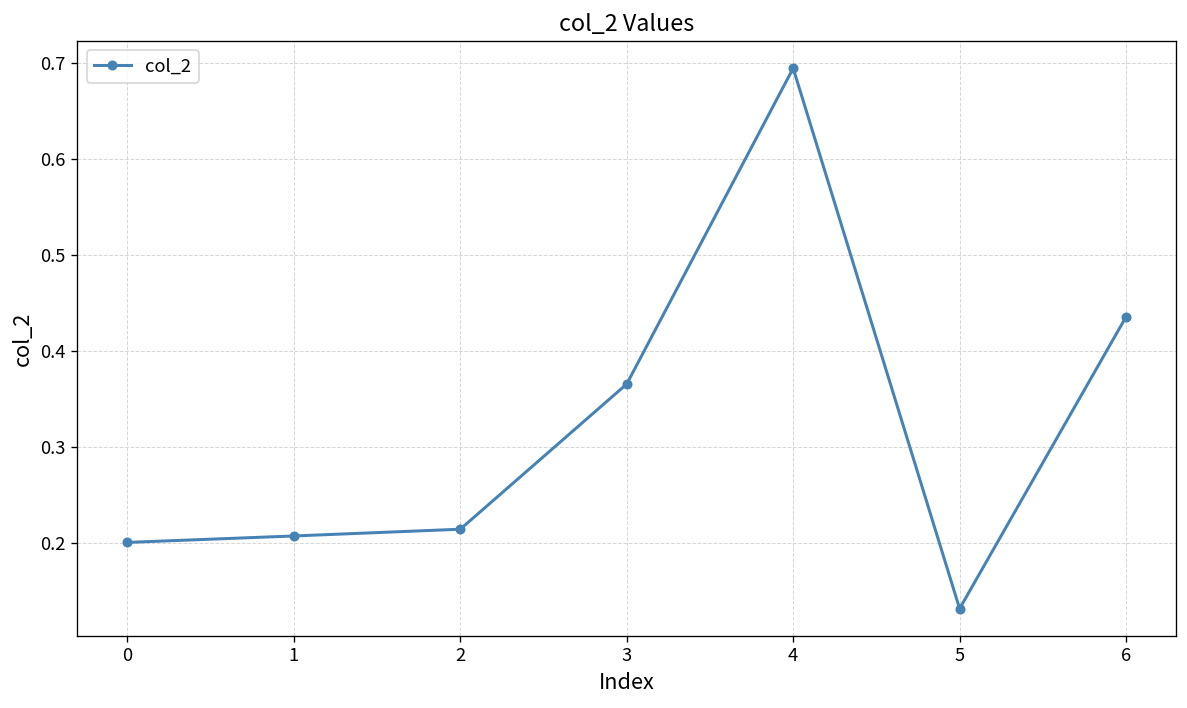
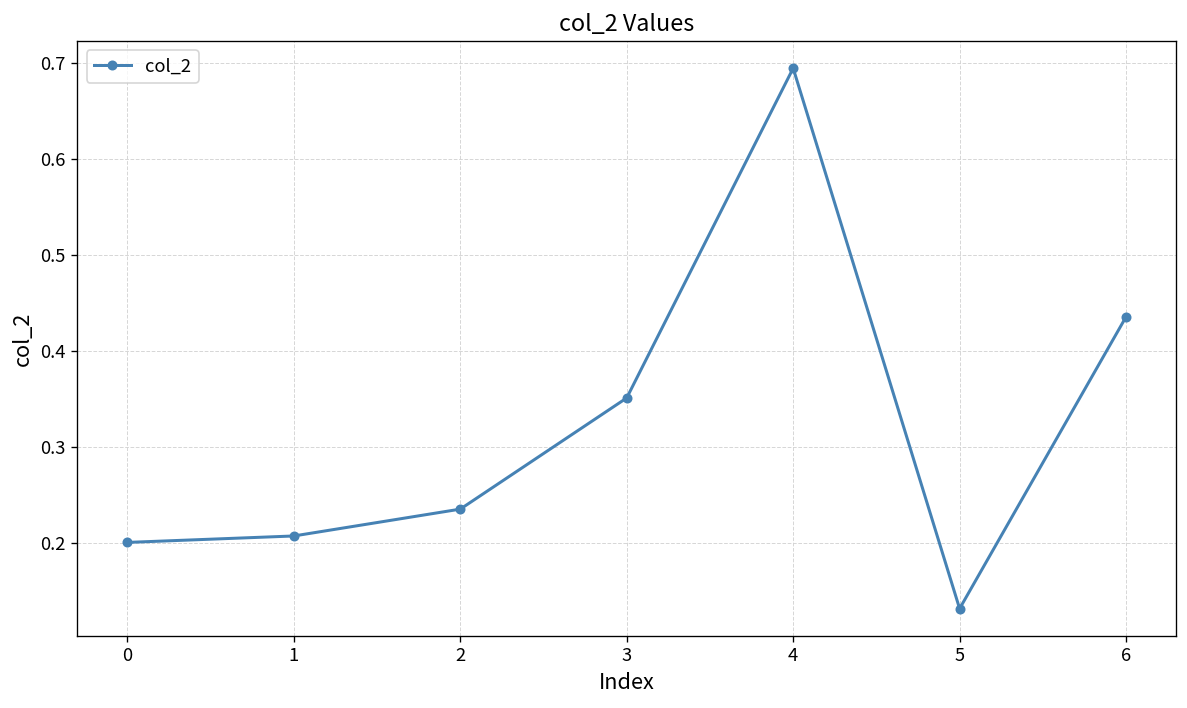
  {
    "0": 0.20,
    "1": 0.21,
-   "2": 0.21,
-   "3": 0.37,
+   "2": 0.24,
+   "3": 0.35,
    "4": 0.69,
    "5": 0.13,
    "6": 0.44
  }
